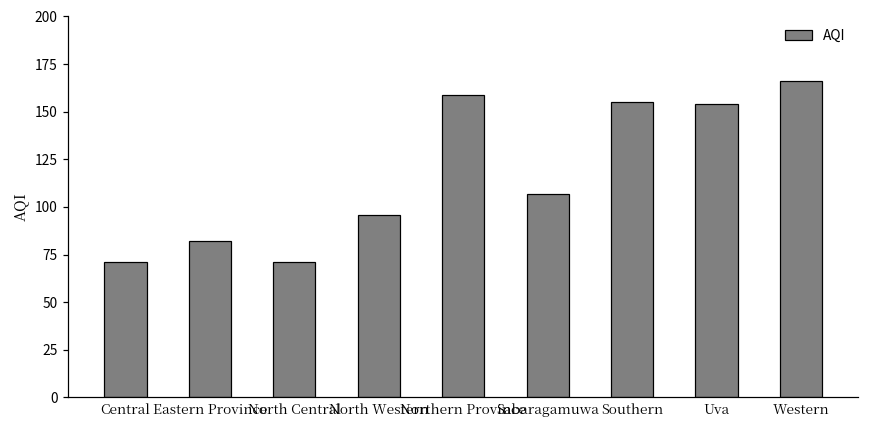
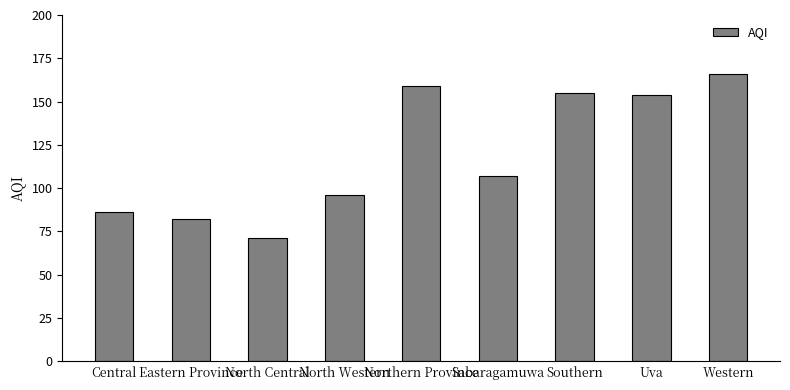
  {
-   "Central": 71,
+   "Central": 86,
    "Southern": 155,
    "Uva": 154,
    "Western": 166
  }
